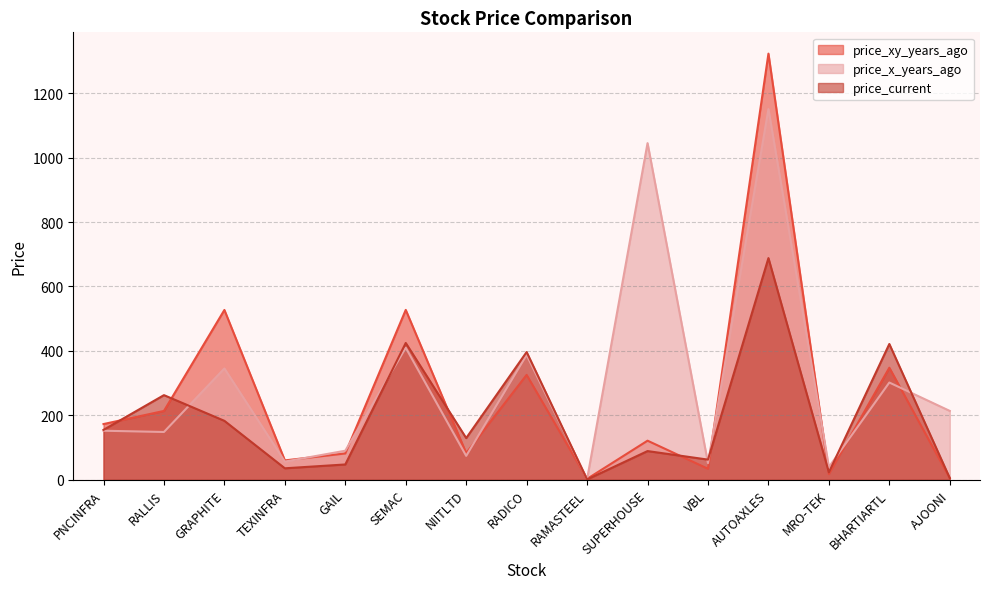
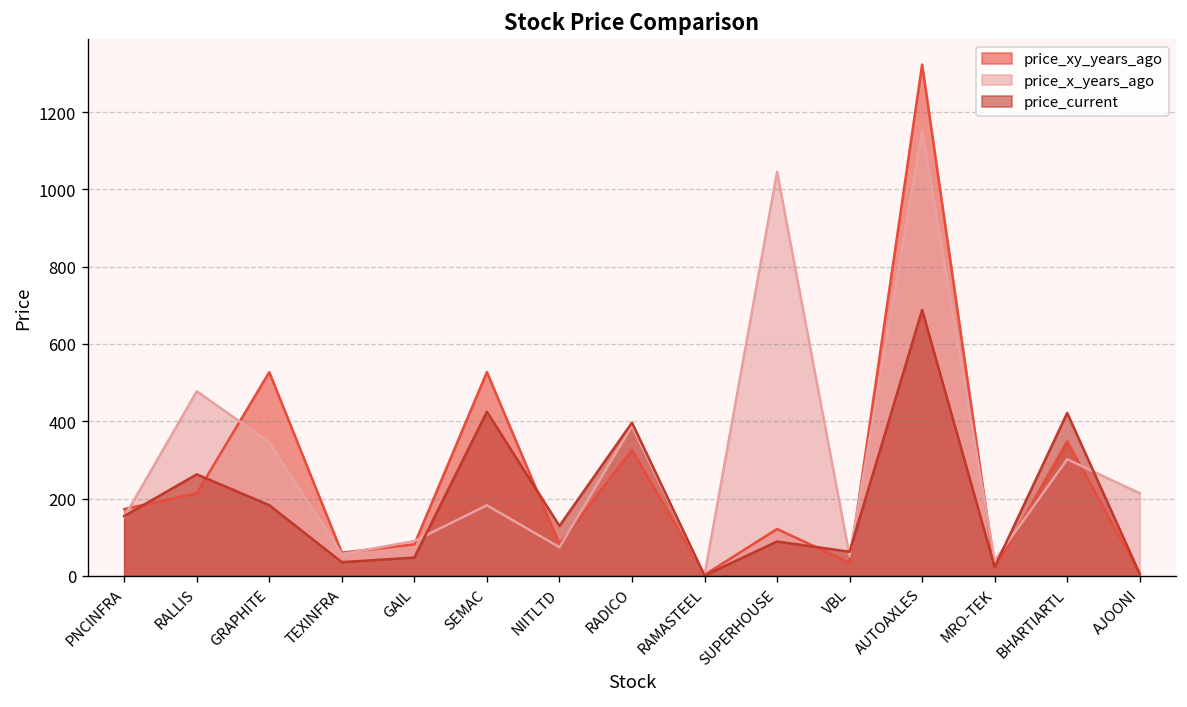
  {
    "price_x_years_ago": {
-     "RALLIS": 150,
+     "RALLIS": 480,
      "GRAPHITE": 350,
      "GAIL": 90,
-     "SEMAC": 410,
+     "SEMAC": 180,
      "NIITLTD": 70,
      "RADICO": 390,
      "SUPERHOUSE": 1050,
      "VBL": 50,
      "AUTOAXLES": 1150,
      "MRO-TEK": 40,
      "BHARTIARTL": 300,
      "AJOONI": 210
    }
  }
